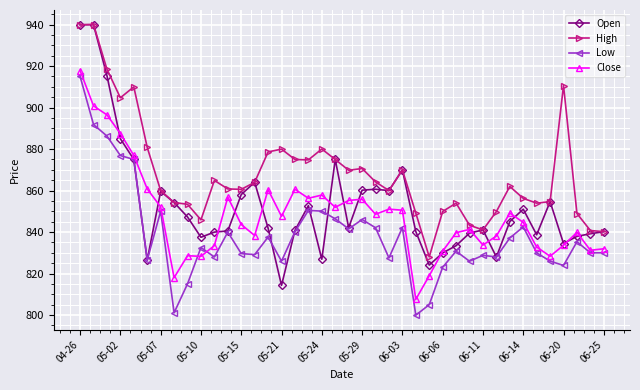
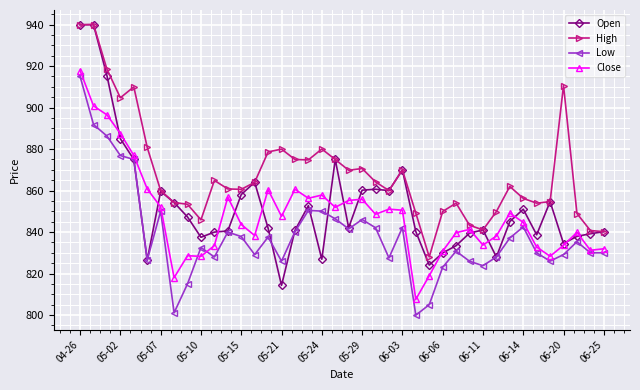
  {
    "Open": {
      "05-02": 885,
      "05-10": 838,
      "05-15": 858,
      "05-21": 814,
      "05-24": 827,
      "05-29": 860,
      "06-14": 851
    },
    "High": {
      "05-02": 905,
      "05-10": 846,
      "05-15": 861,
      "05-21": 880,
      "05-24": 880,
      "05-29": 871,
      "06-06": 850,
      "06-14": 856,
      "06-20": 911
    },
    "Low": {
      "04-26": 915,
      "05-02": 877,
      "05-07": 850,
      "05-10": 833,
-     "05-15": 830,
+     "05-15": 838,
      "05-21": 826,
      "05-24": 850,
      "05-29": 846,
      "06-03": 842,
      "06-06": 823,
-     "06-11": 829,
+     "06-11": 824,
      "06-14": 843,
-     "06-20": 824,
+     "06-20": 829,
      "06-25": 830
    },
    "Close": {
      "04-26": 918,
      "05-02": 888,
      "05-07": 852,
      "05-10": 828,
      "05-15": 844,
      "05-21": 848,
      "05-24": 858,
      "05-29": 856,
      "06-03": 851,
      "06-11": 834,
      "06-14": 845,
      "06-25": 832
    }
  }
